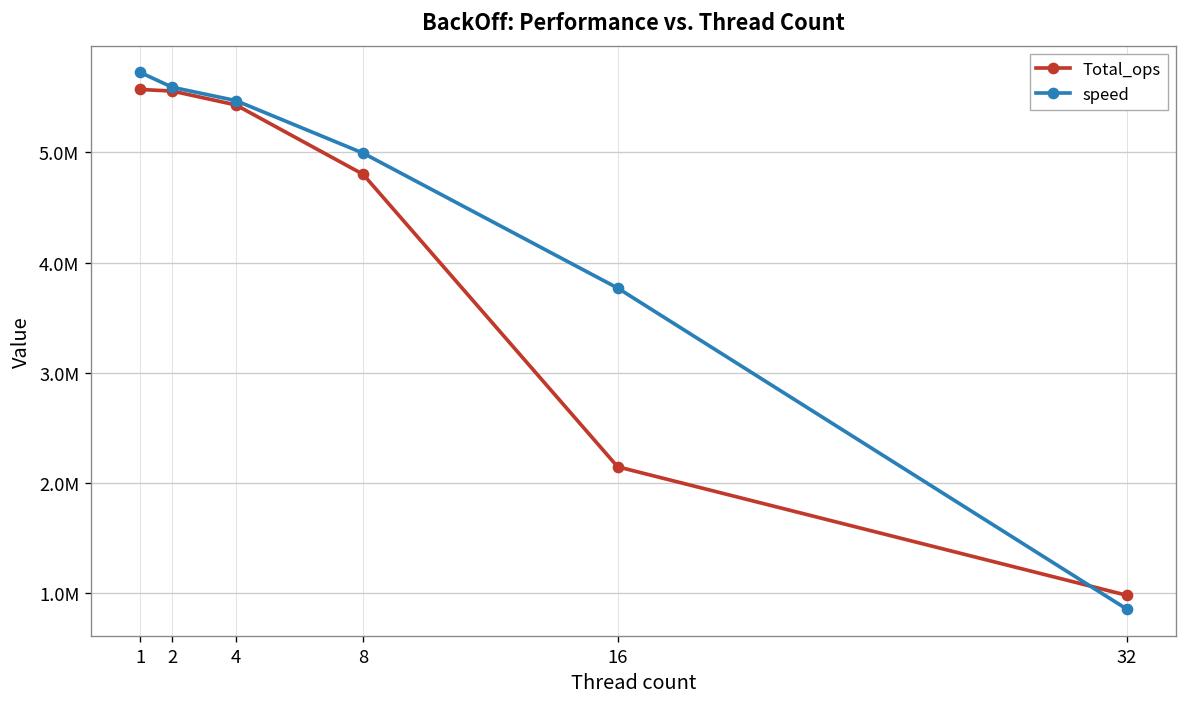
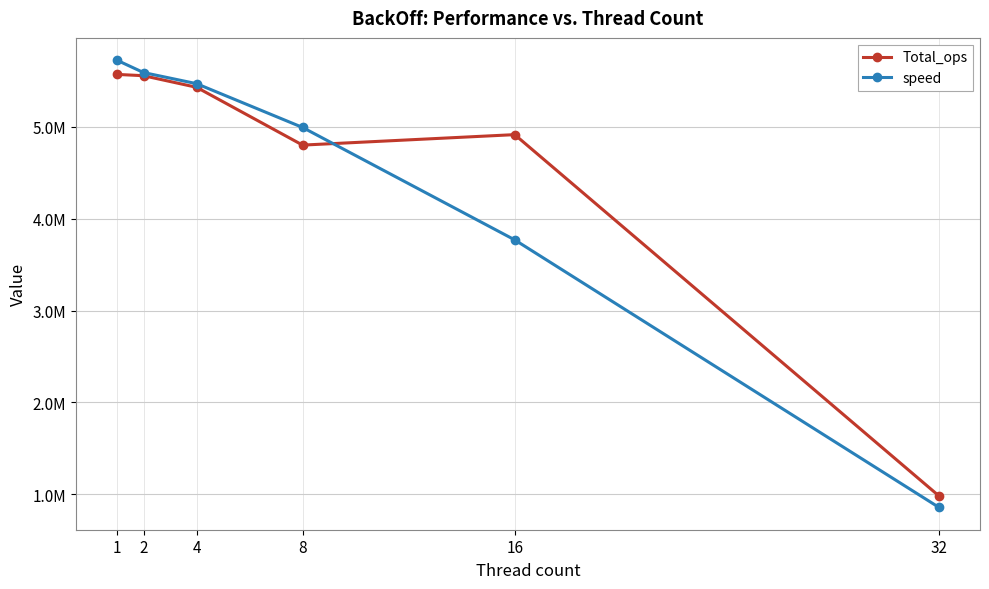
  {
    "Total_ops": {
      "1": 5600000,
      "2": 5600000,
      "4": 5400000,
      "8": 4800000,
-     "16": 2100000,
+     "16": 4900000,
      "32": 1000000
    },
    "speed": {
      "1": 5700000,
      "2": 5600000,
      "4": 5500000,
      "8": 5000000,
      "16": 3800000,
      "32": 900000
    }
  }
